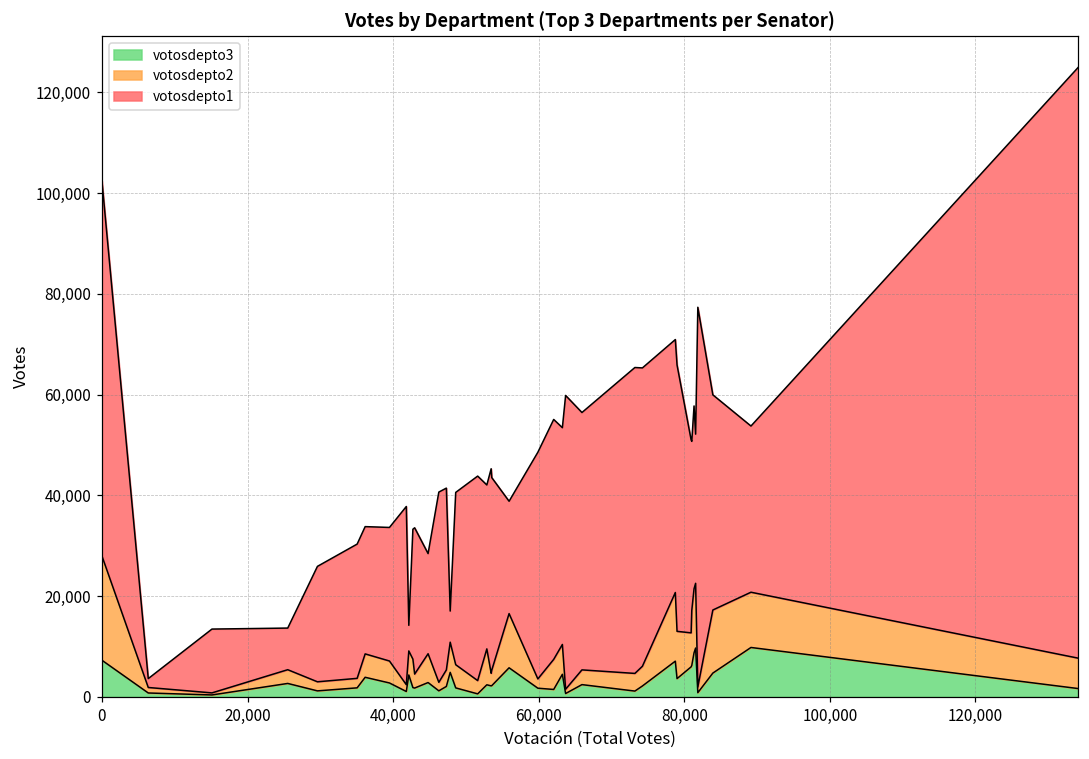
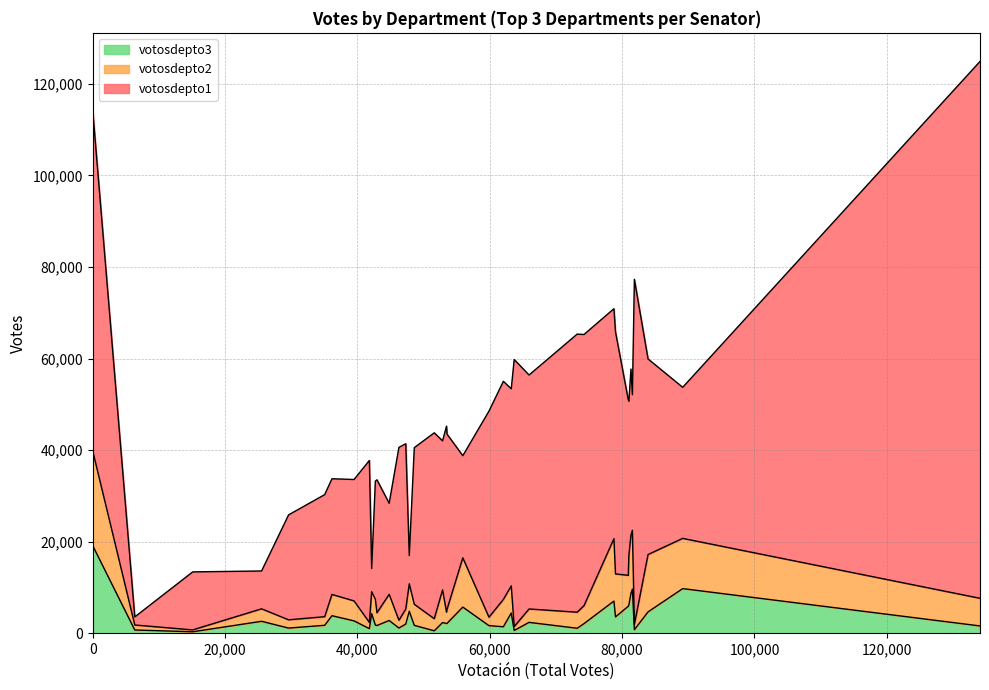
  {
    "votosdepto3": {
-     "0": "7,000"
+     "0": "19,000"
    },
    "votosdepto2": {
      "0": "21,000"
    },
    "votosdepto1": {
      "0": "74,000"
    }
  }
